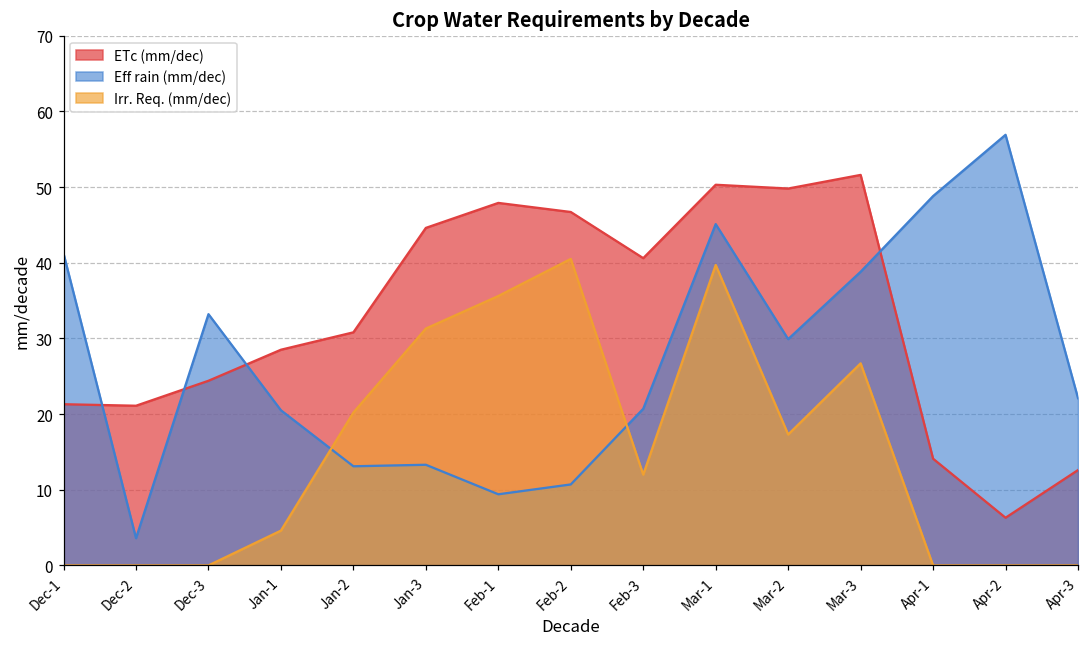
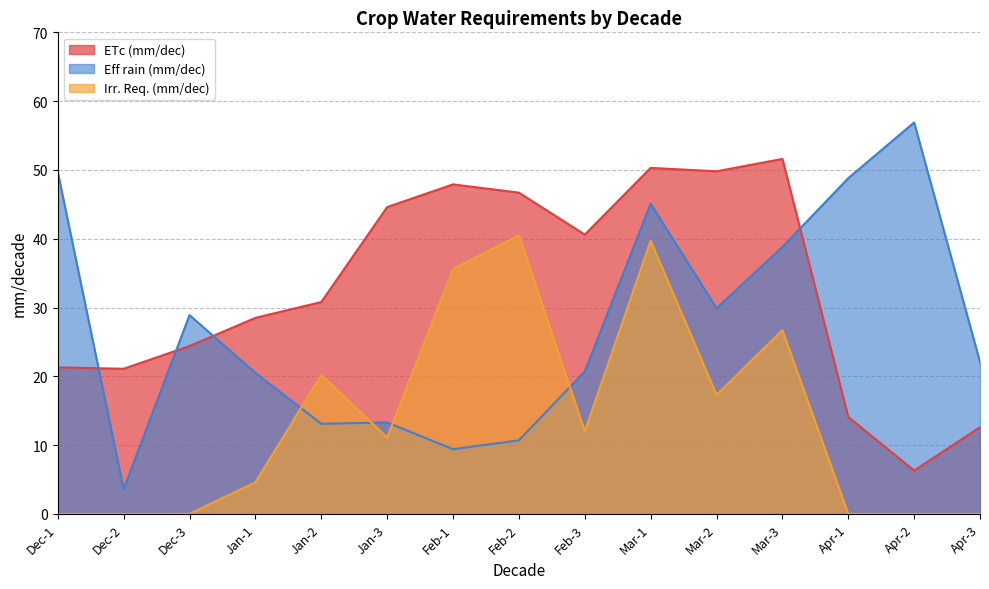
  {
    "ETc (mm/dec)": {
      "Dec-1": 21,
      "Dec-2": 21,
      "Dec-3": 24,
      "Jan-1": 29,
      "Jan-2": 31,
      "Jan-3": 45,
      "Feb-1": 48,
      "Feb-2": 47,
      "Feb-3": 41,
      "Mar-1": 50,
      "Mar-2": 50,
      "Mar-3": 52,
      "Apr-1": 14,
      "Apr-2": 6,
      "Apr-3": 13
    },
    "Eff rain (mm/dec)": {
-     "Dec-1": 41,
+     "Dec-1": 50,
      "Dec-2": 4,
-     "Dec-3": 33,
+     "Dec-3": 29,
      "Jan-1": 21,
      "Jan-2": 13,
      "Jan-3": 13,
      "Feb-1": 9,
      "Feb-2": 11,
      "Feb-3": 21,
      "Mar-1": 45,
      "Mar-2": 30,
      "Mar-3": 39,
      "Apr-1": 49,
      "Apr-2": 57,
      "Apr-3": 22
    },
    "Irr. Req. (mm/dec)": {
      "Dec-1": 0,
      "Dec-2": 0,
      "Dec-3": 0,
      "Jan-1": 5,
      "Jan-2": 20,
-     "Jan-3": 31,
+     "Jan-3": 11,
      "Feb-1": 36,
      "Feb-2": 41,
      "Feb-3": 12,
      "Mar-1": 40,
      "Mar-2": 17,
      "Mar-3": 27,
      "Apr-1": 0,
      "Apr-2": 0,
      "Apr-3": 0
    }
  }
